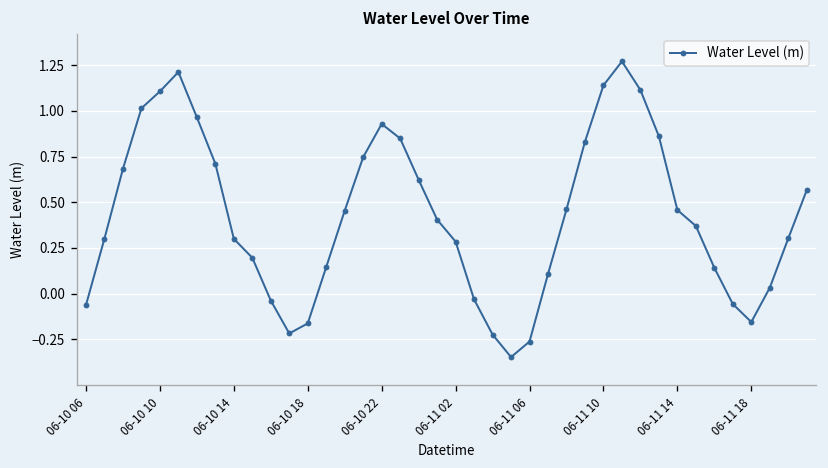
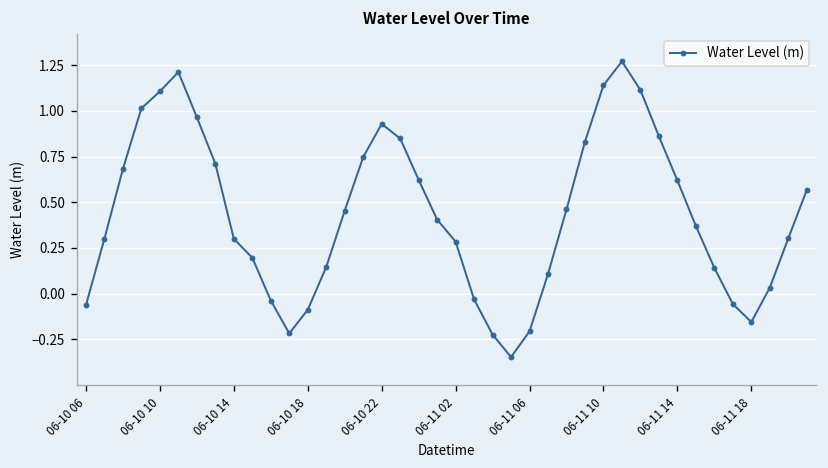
  {
    "06-10 06": -0.06,
    "06-10 10": 1.11,
    "06-10 14": 0.30,
-   "06-10 18": -0.16,
+   "06-10 18": -0.09,
    "06-10 22": 0.93,
    "06-11 02": 0.28,
-   "06-11 06": -0.26,
+   "06-11 06": -0.21,
    "06-11 10": 1.14,
-   "06-11 14": 0.46,
+   "06-11 14": 0.62,
    "06-11 18": -0.16
  }
